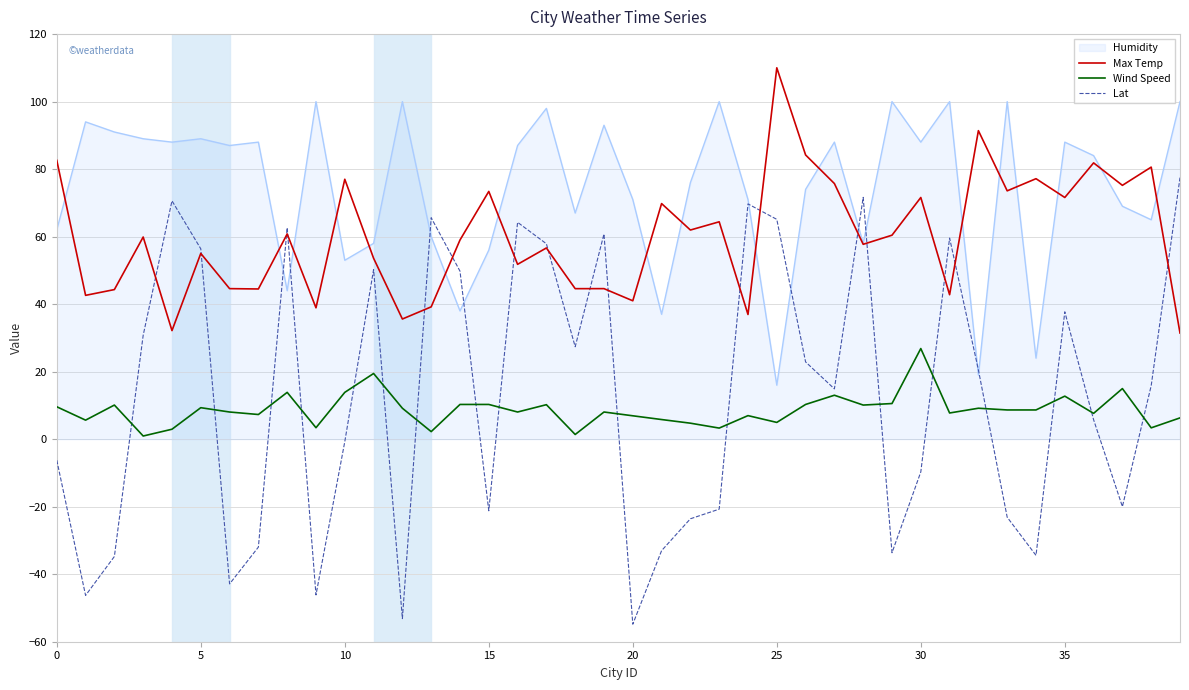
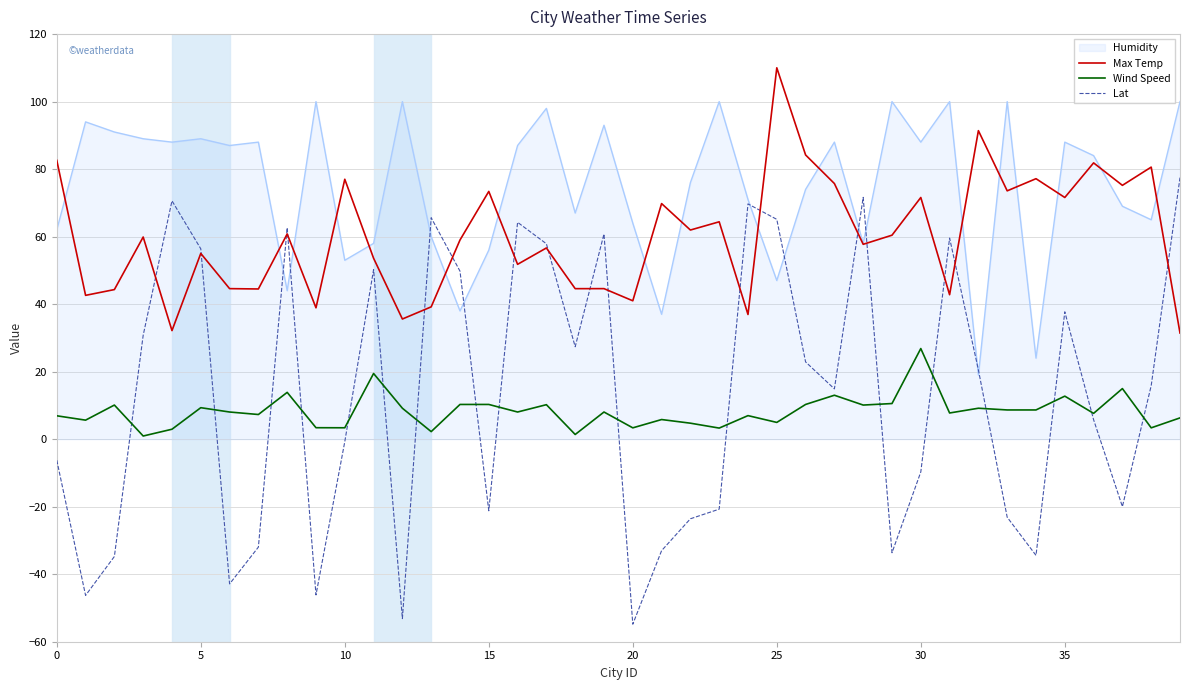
  {
    "Humidity": {
      "0": 62,
      "5": 89,
      "10": 53,
      "15": 56,
-     "20": 71,
-     "25": 16,
+     "20": 64,
+     "25": 47,
      "30": 88,
      "35": 88
    },
    "Max Temp": {
      "0": 83,
      "5": 55,
      "10": 77,
      "15": 73,
      "20": 41,
      "25": 110,
      "30": 72,
      "35": 72
    },
    "Wind Speed": {
-     "0": 10,
+     "0": 7,
      "5": 9,
-     "10": 14,
+     "10": 3,
      "15": 10,
-     "20": 7,
+     "20": 3,
      "25": 5,
      "30": 27,
      "35": 13
    },
    "Lat": {
      "0": -6,
      "5": 56,
      "10": -1,
      "15": -21,
      "20": -55,
      "25": 65,
      "30": -10,
      "35": 38
    }
  }
